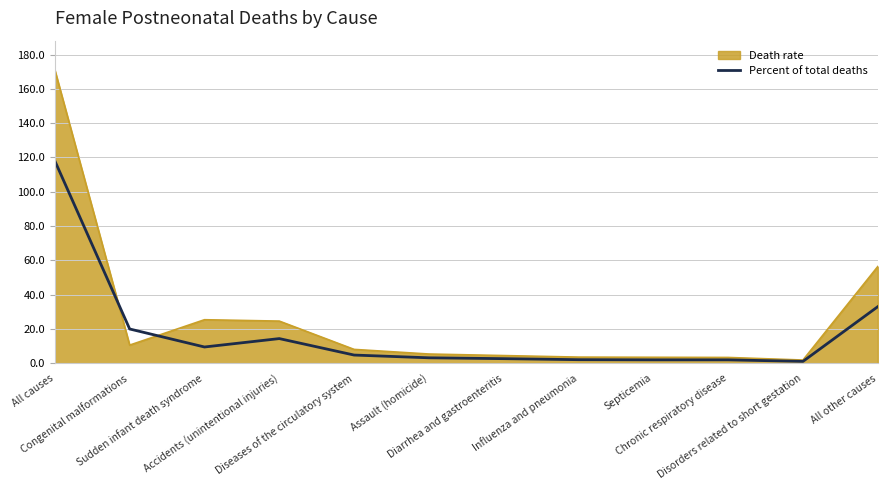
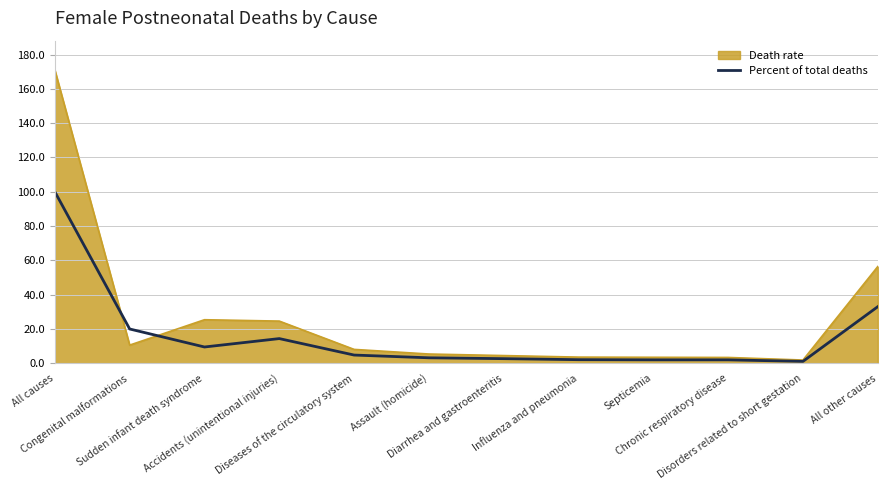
  {
    "Death rate": {
      "All causes": 171,
      "Congenital malformations": 11,
      "Sudden infant death syndrome": 25,
      "Accidents (unintentional injuries)": 25,
      "Diseases of the circulatory system": 8,
      "Assault (homicide)": 5,
      "Diarrhea and gastroenteritis": 5,
      "Influenza and pneumonia": 4,
      "Septicemia": 4,
      "All other causes": 56
    },
    "Percent of total deaths": {
-     "All causes": 118,
+     "All causes": 100,
      "Congenital malformations": 20,
      "Sudden infant death syndrome": 10,
      "Accidents (unintentional injuries)": 14,
      "Diseases of the circulatory system": 5,
      "Assault (homicide)": 3,
      "Diarrhea and gastroenteritis": 3,
      "Influenza and pneumonia": 2,
      "Septicemia": 2,
      "All other causes": 33
    }
  }
